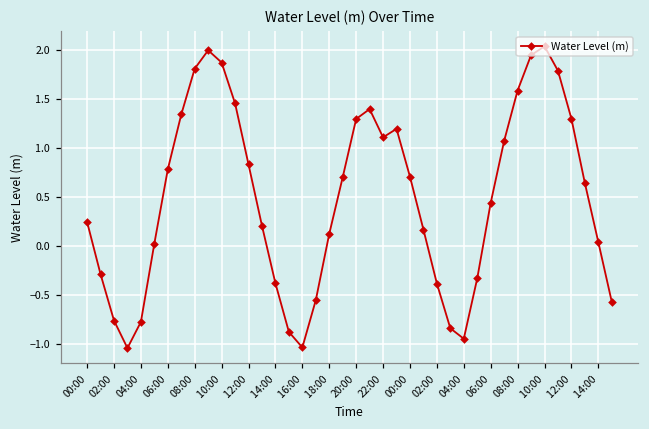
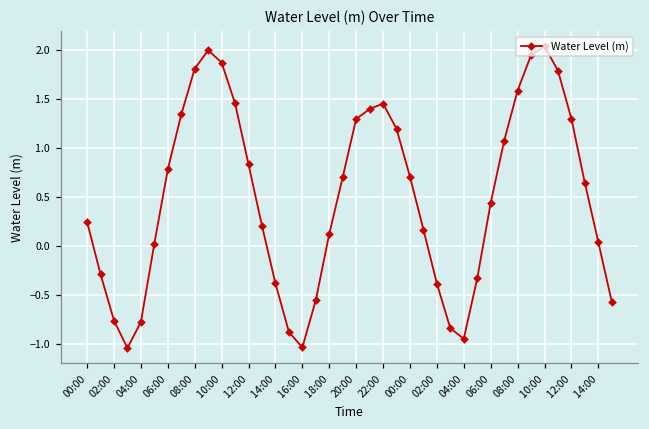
  {
    "16:00": -1.0,
    "18:00": 0.1,
    "20:00": 1.3,
-   "22:00": 1.1
+   "22:00": 1.5
  }
